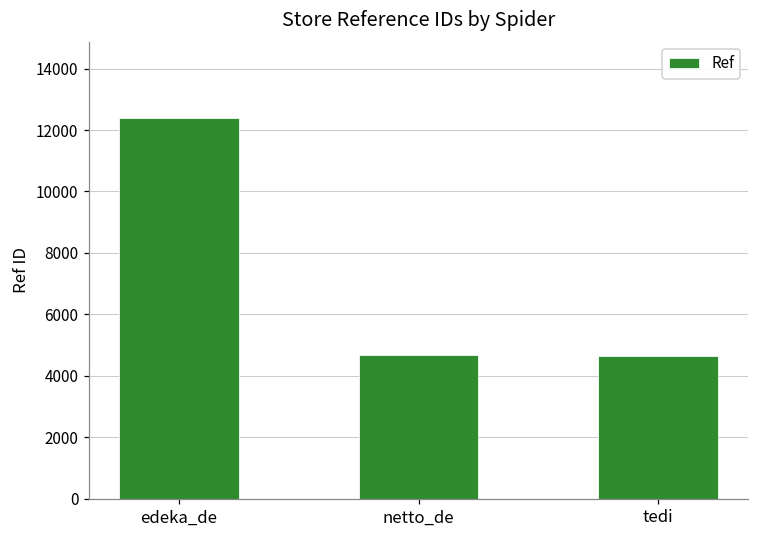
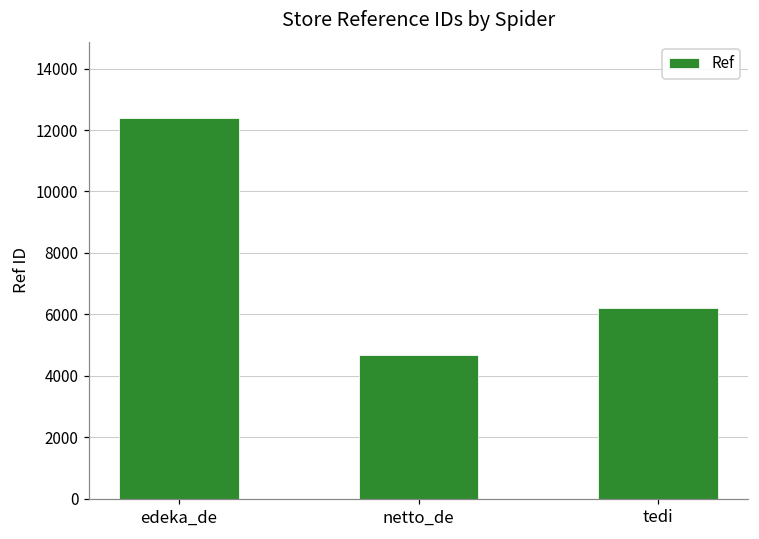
  {
    "edeka_de": 12400,
    "netto_de": 4700,
-   "tedi": 4700
+   "tedi": 6200
  }
